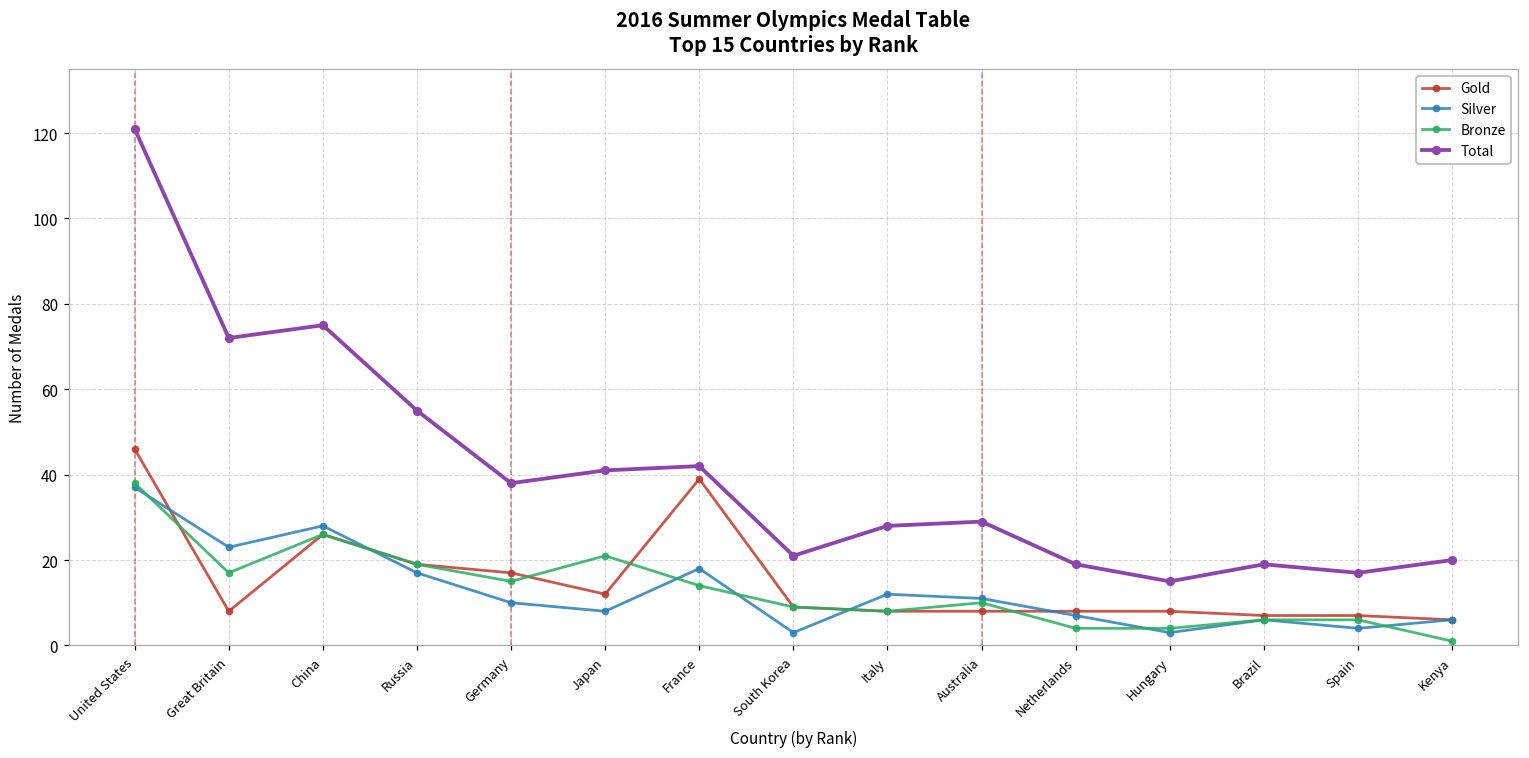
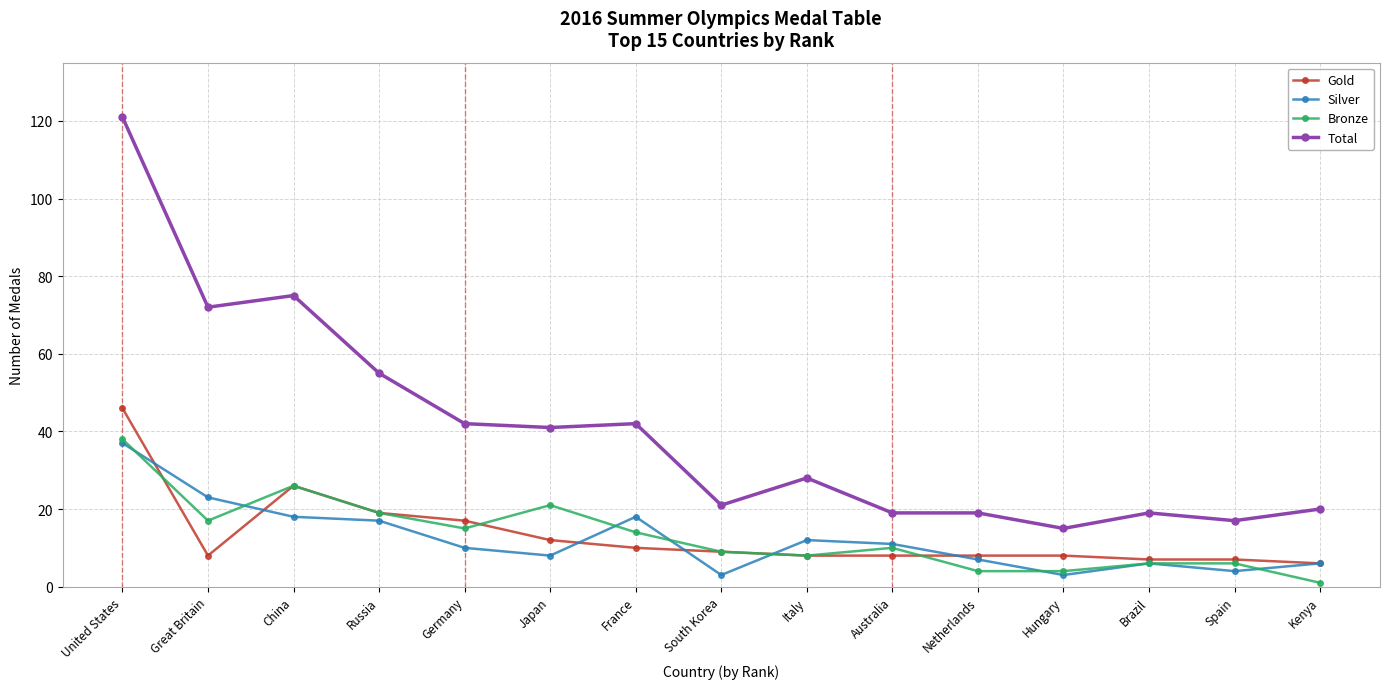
  {
    "Gold": {
      "United States": 46,
      "Great Britain": 8,
      "Germany": 17,
      "Japan": 12,
-     "France": 39,
+     "France": 10,
      "Australia": 8,
      "Netherlands": 8,
      "Hungary": 8,
      "Brazil": 7,
      "Spain": 7
    },
    "Silver": {
      "United States": 37,
      "Great Britain": 23,
-     "China": 28,
+     "China": 18,
      "Russia": 17,
      "Germany": 10,
      "Japan": 8,
      "France": 18,
      "South Korea": 3,
      "Italy": 12,
      "Australia": 11,
      "Netherlands": 7,
      "Hungary": 3,
      "Spain": 4
    },
    "Bronze": {
      "United States": 38,
      "Great Britain": 17,
      "Germany": 15,
      "Japan": 21,
      "France": 14,
      "Australia": 10,
      "Netherlands": 4,
      "Hungary": 4,
      "Spain": 6,
      "Kenya": 1
    },
    "Total": {
      "United States": 121,
      "Great Britain": 72,
      "China": 75,
      "Russia": 55,
-     "Germany": 38,
+     "Germany": 42,
      "Japan": 41,
      "France": 42,
      "South Korea": 21,
      "Italy": 28,
-     "Australia": 29,
+     "Australia": 19,
      "Netherlands": 19,
      "Hungary": 15,
      "Brazil": 19,
      "Spain": 17,
      "Kenya": 20
    }
  }
